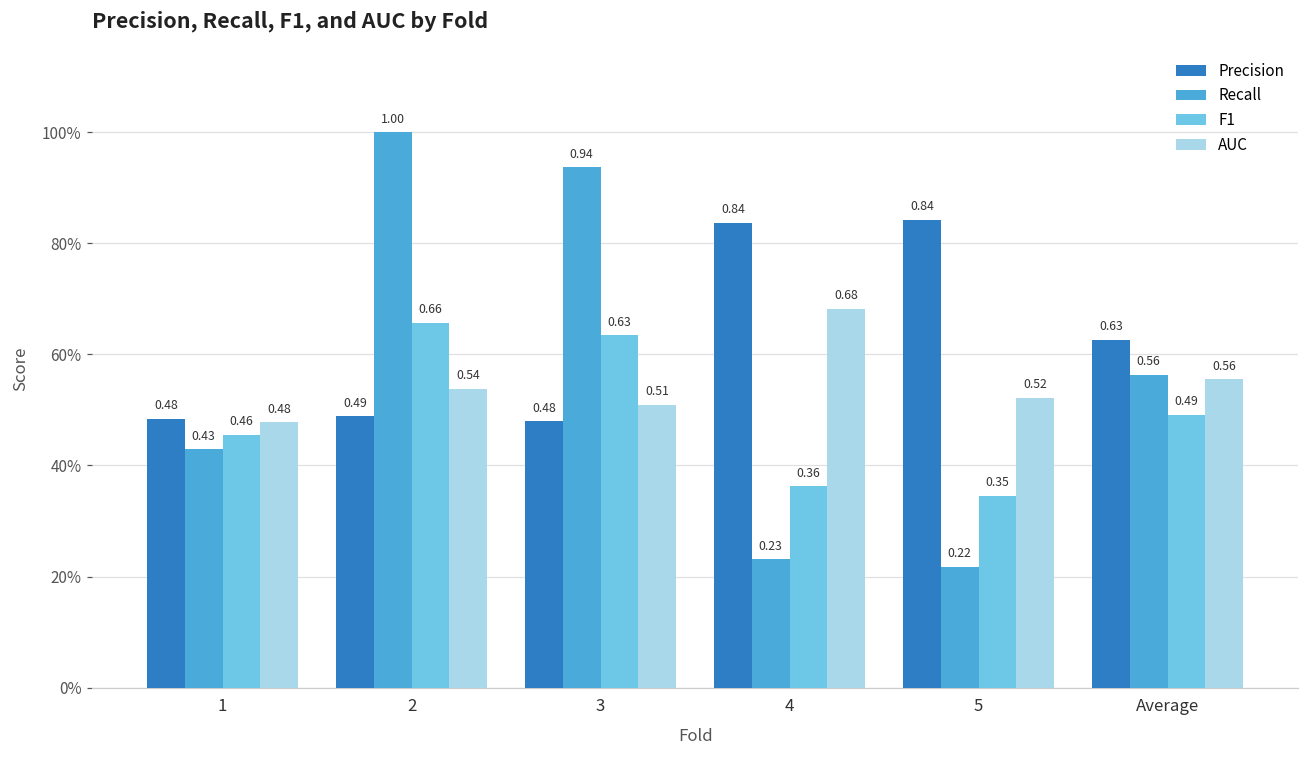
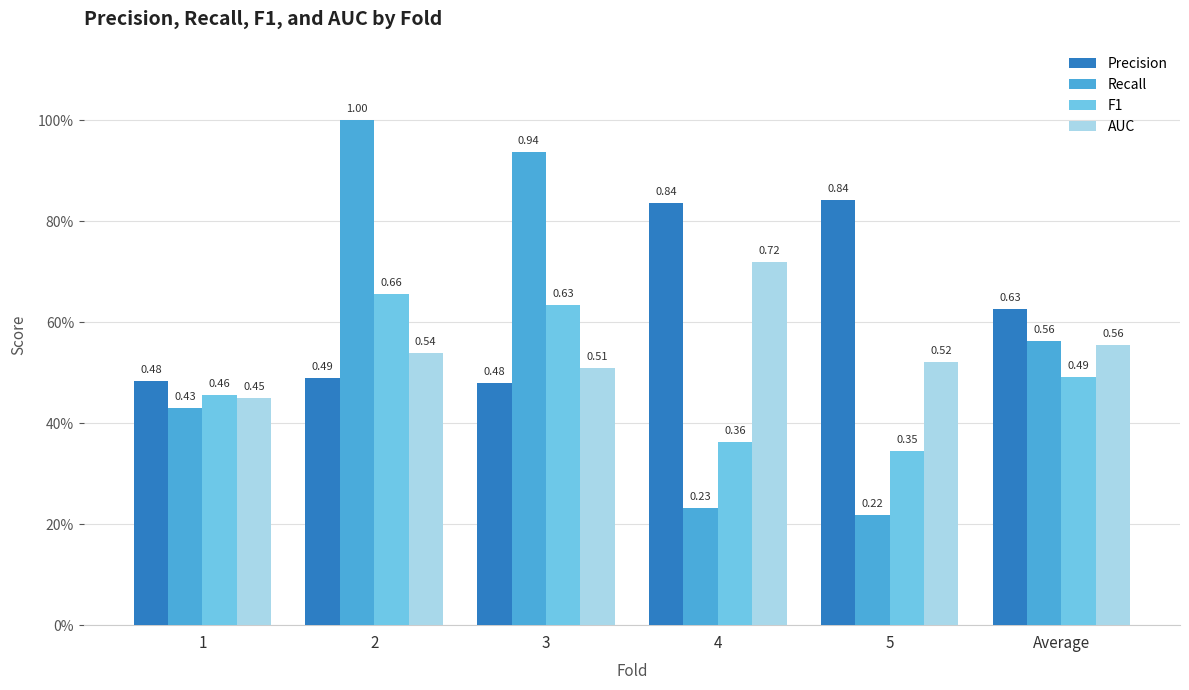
  {
    "AUC": {
-     "1": 0.48,
+     "1": 0.45,
      "2": 0.54,
      "3": 0.51,
-     "4": 0.68,
+     "4": 0.72,
      "5": 0.52,
      "Average": 0.56
    }
  }
